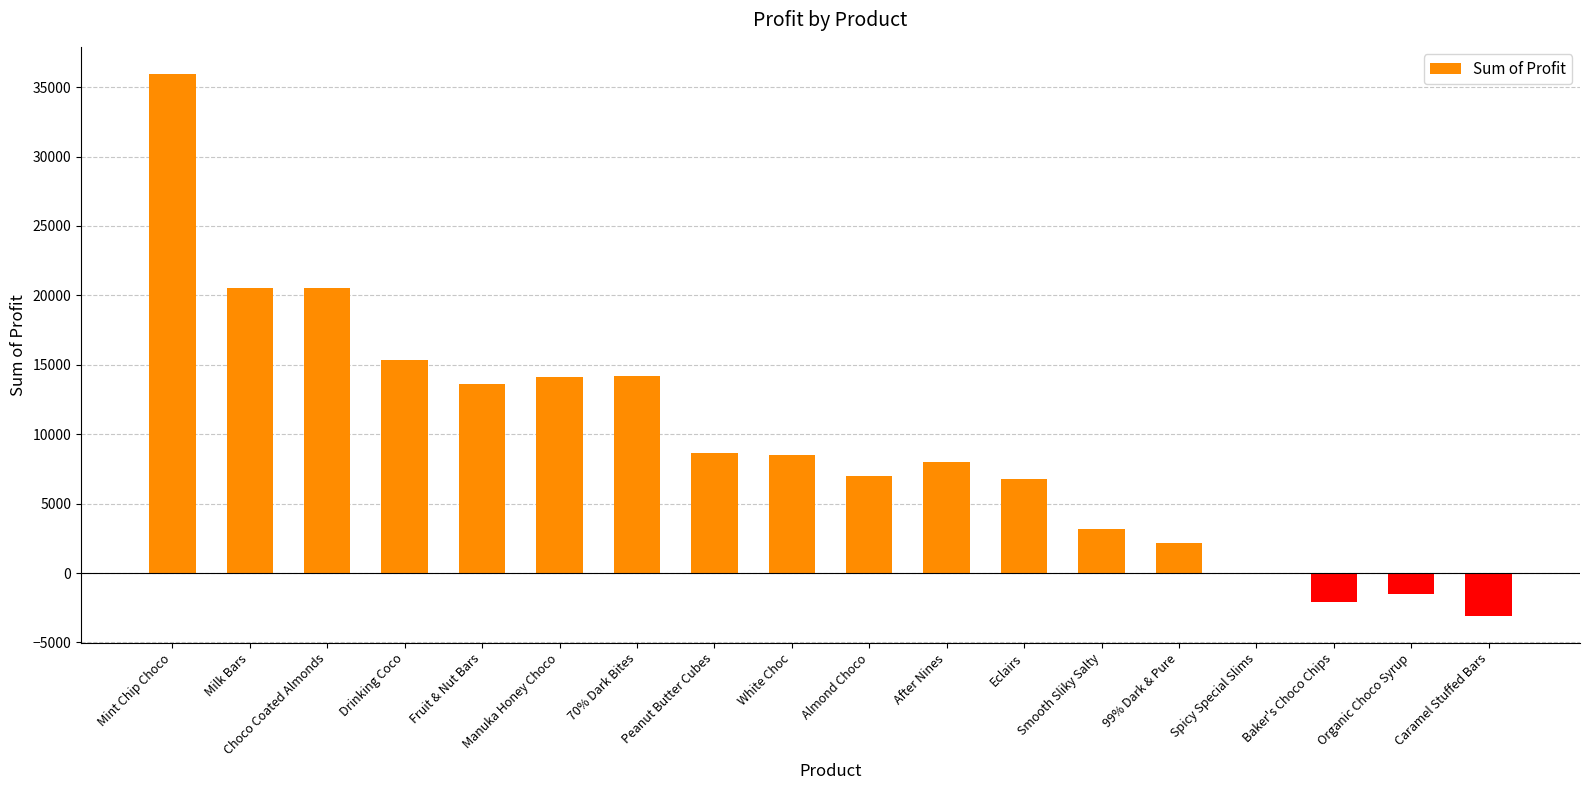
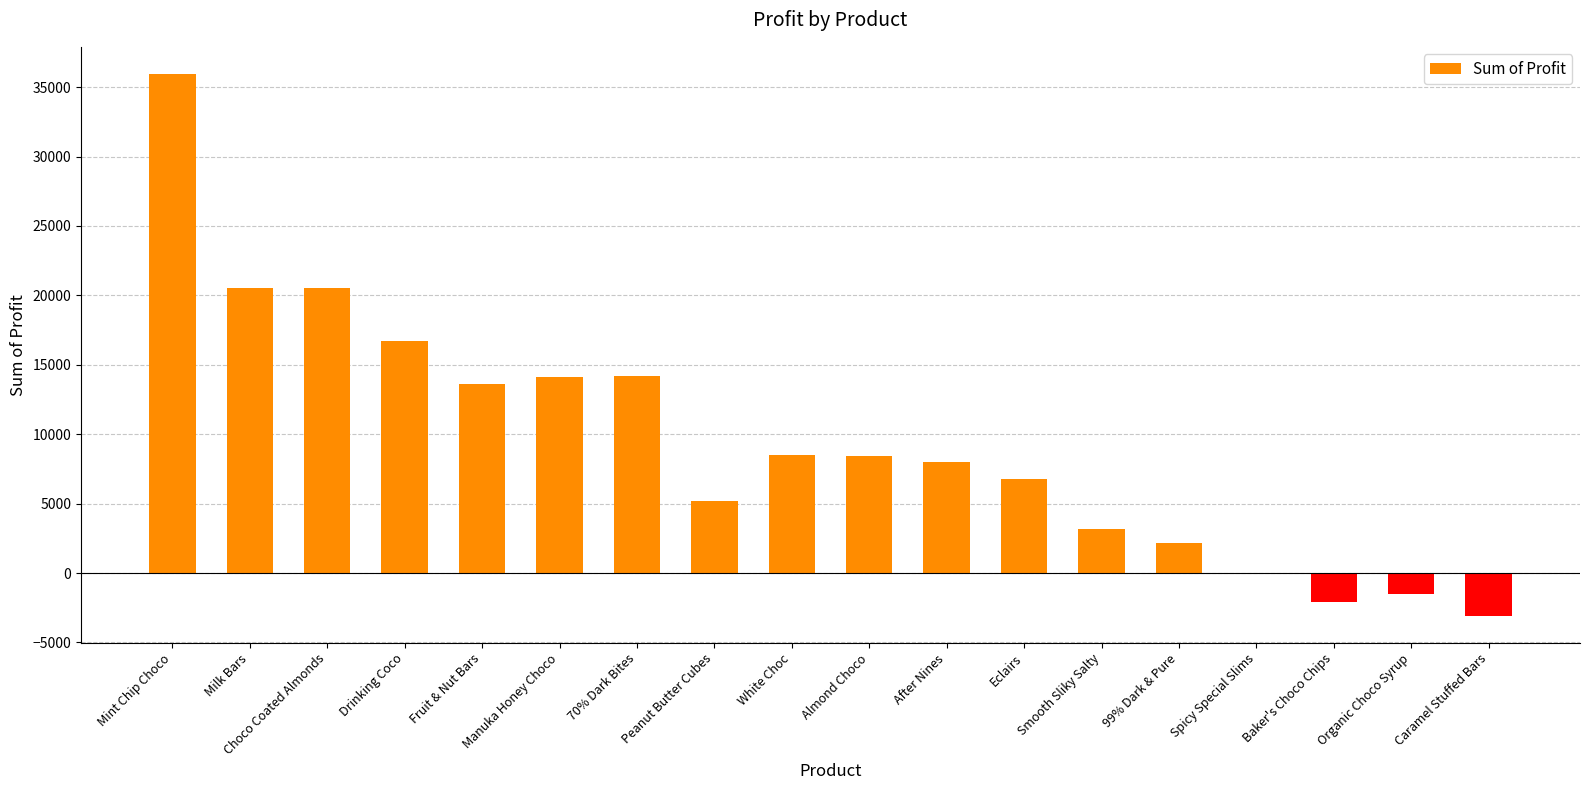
  {
    "Mint Chip Choco": 36000,
    "Milk Bars": 20500,
    "Choco Coated Almonds": 20500,
-   "Drinking Coco": 15400,
+   "Drinking Coco": 16700,
    "Fruit & Nut Bars": 13600,
    "Manuka Honey Choco": 14100,
    "70% Dark Bites": 14200,
-   "Peanut Butter Cubes": 8700,
+   "Peanut Butter Cubes": 5200,
    "White Choc": 8500,
-   "Almond Choco": 7000,
+   "Almond Choco": 8400,
    "After Nines": 8000,
    "Eclairs": 6800,
    "Smooth Sliky Salty": 3100,
    "99% Dark & Pure": 2200,
    "Baker's Choco Chips": -2100,
    "Organic Choco Syrup": -1500,
    "Caramel Stuffed Bars": -3100
  }
